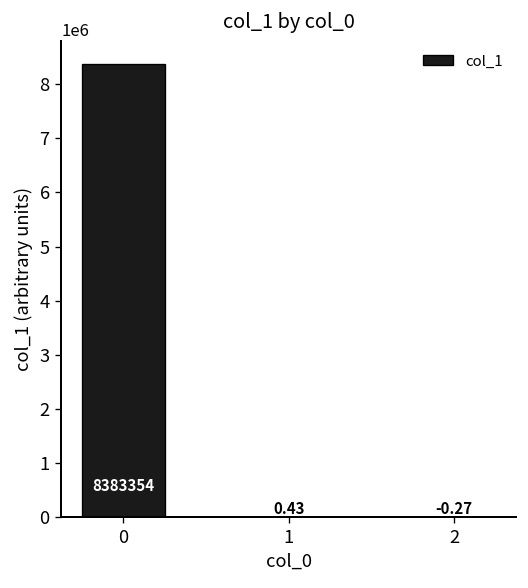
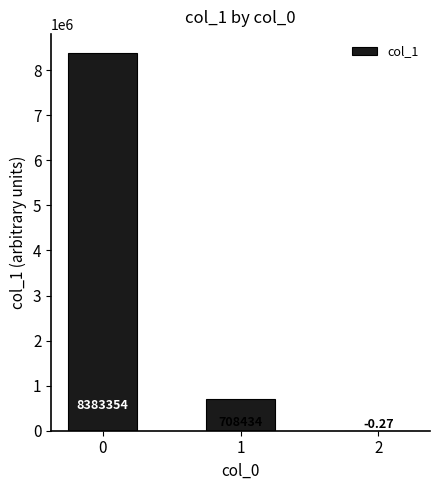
  {
-   "1": 0
+   "1": 700000
  }
